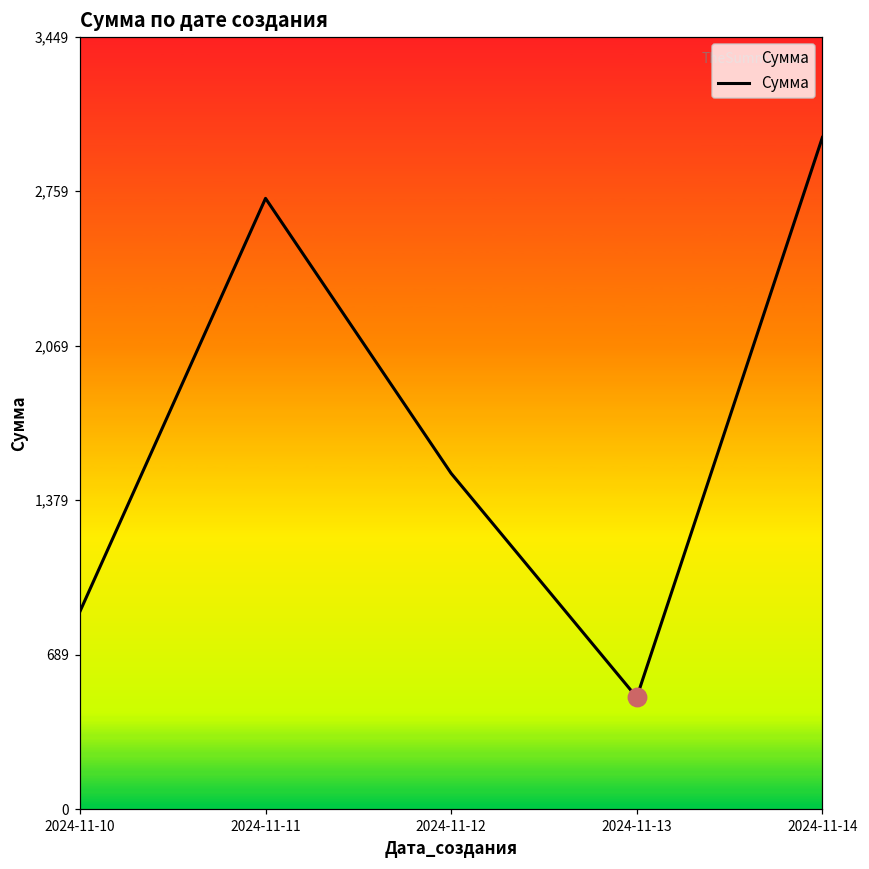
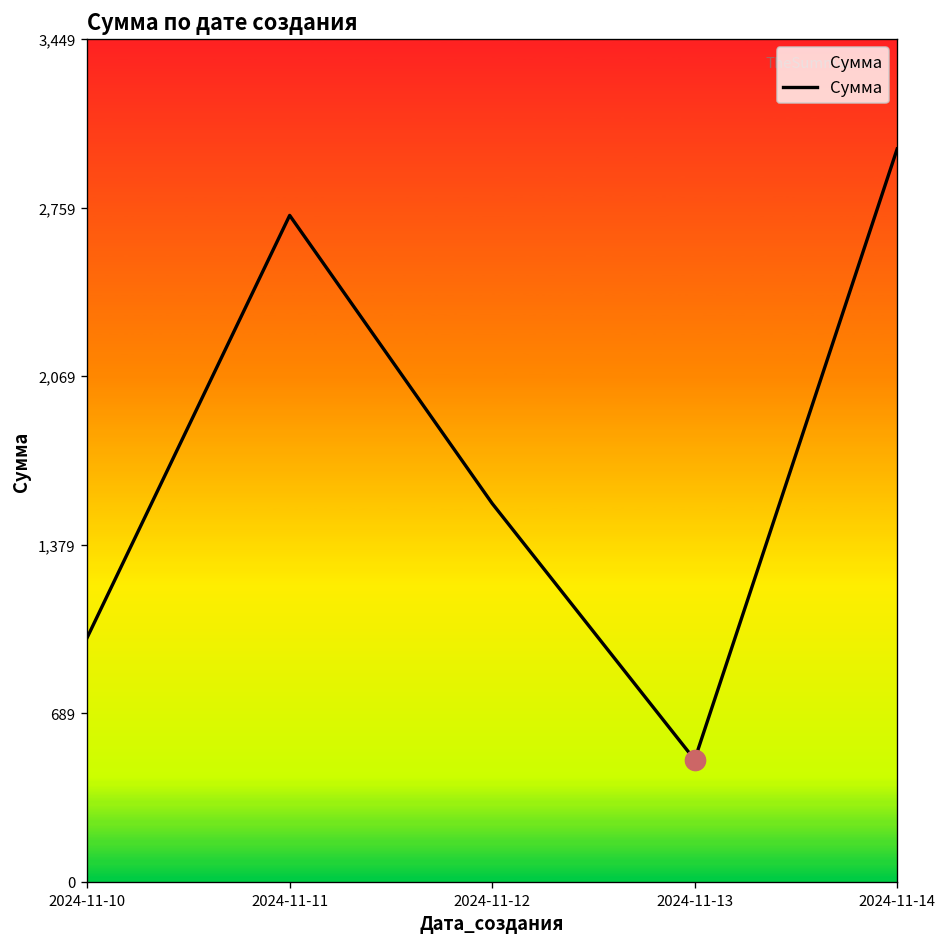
  {
    "Сумма": {
-     "2024-11-10": "880",
+     "2024-11-10": "1,000",
      "2024-11-11": "2,730",
-     "2024-11-12": "1,500",
+     "2024-11-12": "1,550",
      "2024-11-14": "3,000"
    }
  }
